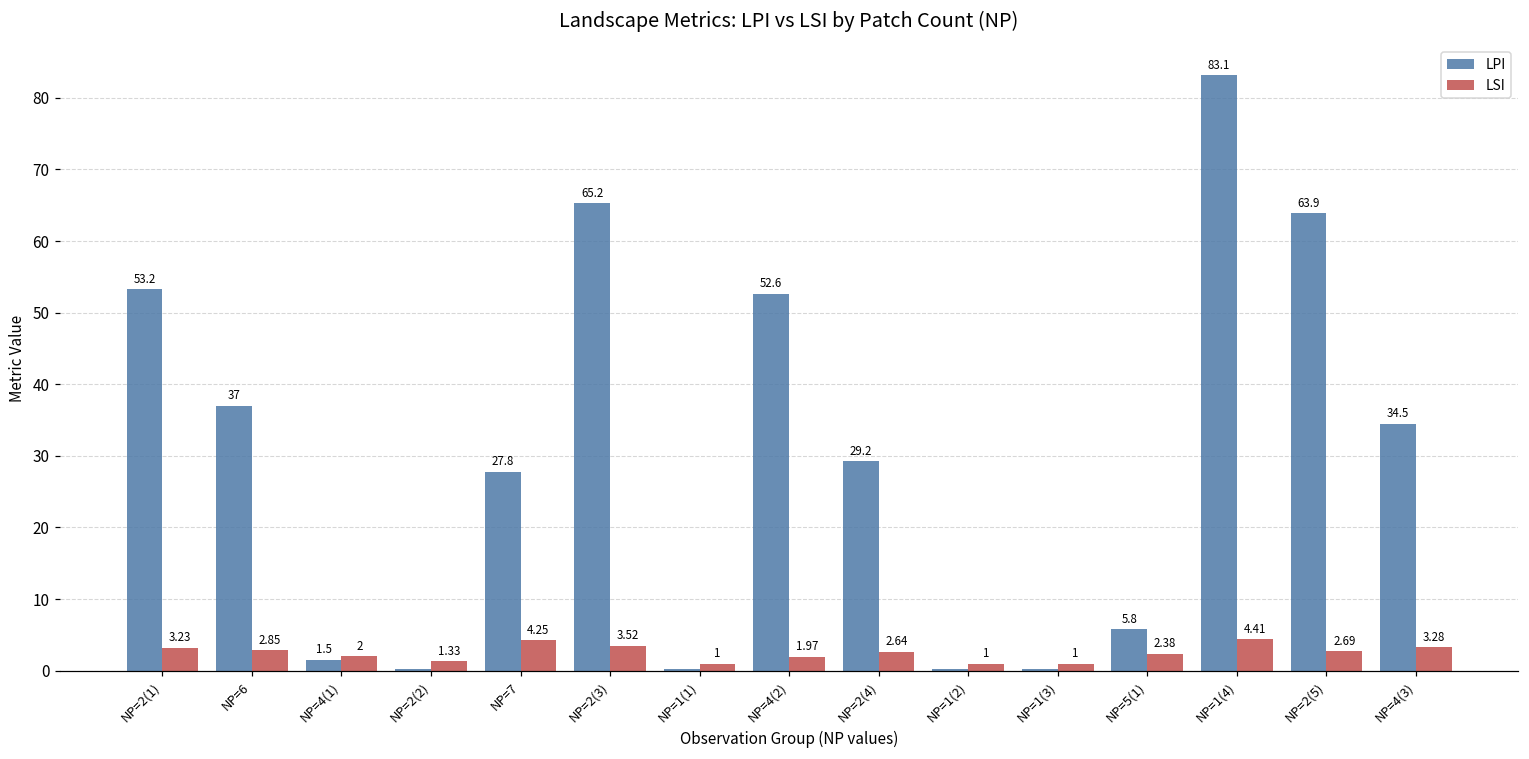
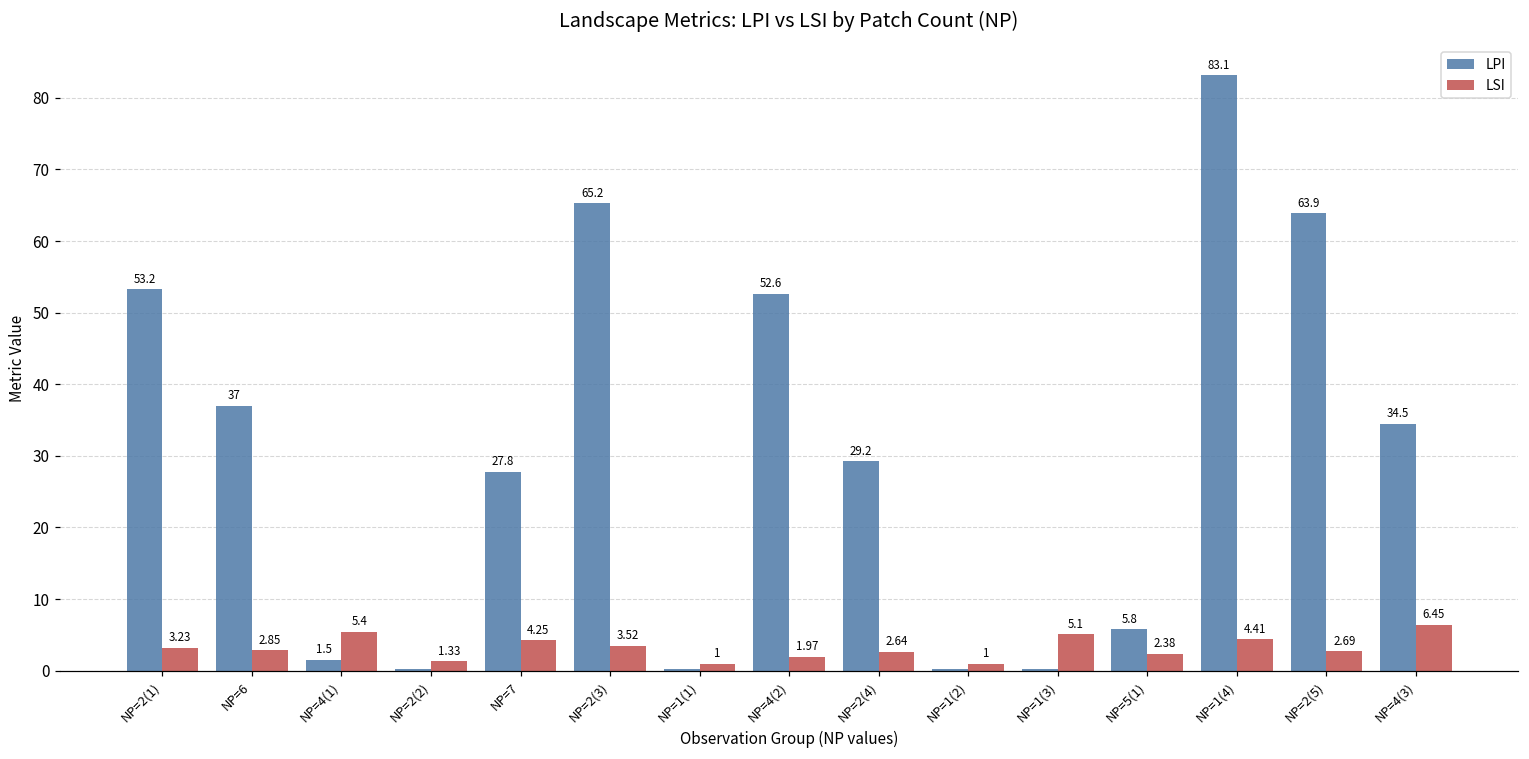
  {
    "LPI": {
      "NP=2(1)": 53.2,
      "NP=6": 37,
      "NP=4(1)": 1.5,
      "NP=7": 27.8,
      "NP=2(3)": 65.2,
      "NP=4(2)": 52.6,
      "NP=2(4)": 29.2,
      "NP=5(1)": 5.8,
      "NP=1(4)": 83.1,
      "NP=2(5)": 63.9,
      "NP=4(3)": 34.5
    },
    "LSI": {
      "NP=2(1)": 3.23,
      "NP=6": 2.85,
-     "NP=4(1)": 2,
+     "NP=4(1)": 5.4,
      "NP=2(2)": 1.33,
      "NP=7": 4.25,
      "NP=2(3)": 3.52,
      "NP=1(1)": 1,
      "NP=4(2)": 1.97,
      "NP=2(4)": 2.64,
      "NP=1(2)": 1,
-     "NP=1(3)": 1,
+     "NP=1(3)": 5.1,
      "NP=5(1)": 2.38,
      "NP=1(4)": 4.41,
      "NP=2(5)": 2.69,
-     "NP=4(3)": 3.28
+     "NP=4(3)": 6.45
    }
  }
